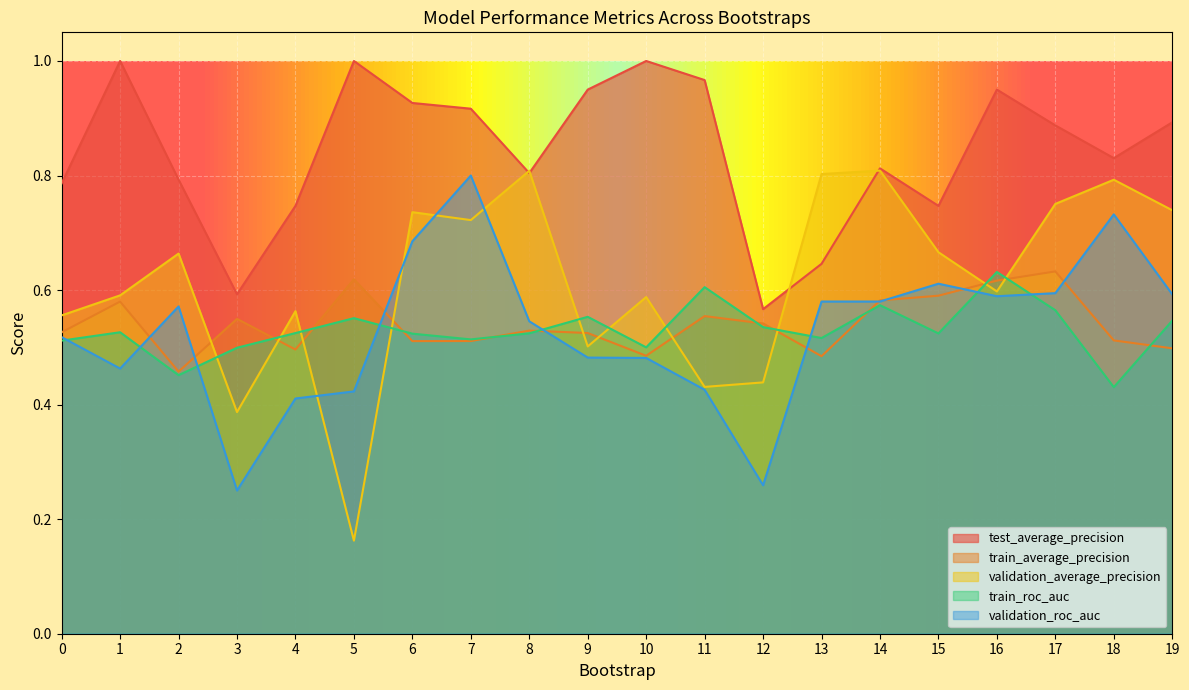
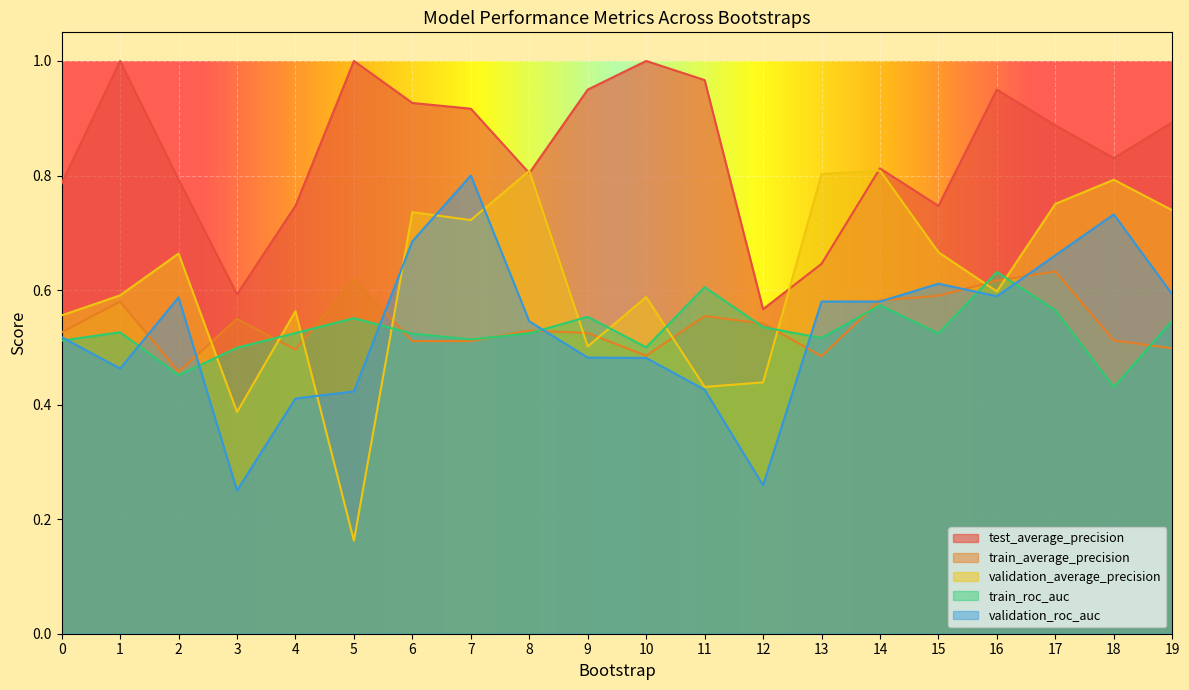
  {
    "train_roc_auc": {
      "0": 0.51,
      "1": 0.53,
      "2": 0.45,
      "3": 0.50,
      "4": 0.52,
      "5": 0.55,
      "6": 0.52,
      "8": 0.52,
      "9": 0.55,
      "10": 0.50,
      "11": 0.61,
      "12": 0.54,
      "13": 0.52,
      "14": 0.57,
      "15": 0.52,
      "16": 0.63,
      "17": 0.56,
      "18": 0.43,
      "19": 0.55
    },
    "validation_roc_auc": {
      "0": 0.52,
      "1": 0.46,
-     "2": 0.57,
+     "2": 0.59,
      "3": 0.25,
      "4": 0.41,
      "5": 0.42,
      "6": 0.69,
      "7": 0.80,
      "8": 0.55,
      "9": 0.48,
      "11": 0.43,
      "12": 0.26,
      "13": 0.58,
      "15": 0.61,
      "16": 0.59,
-     "17": 0.59,
+     "17": 0.66,
      "18": 0.73,
      "19": 0.59
    }
  }
